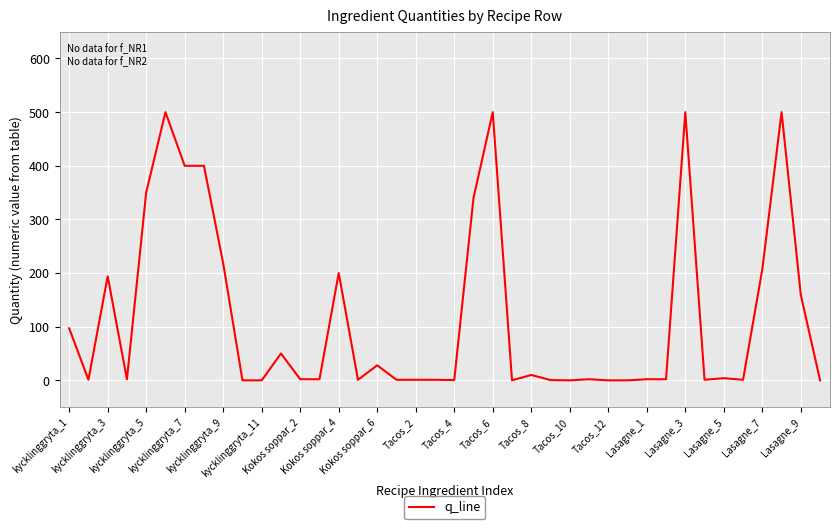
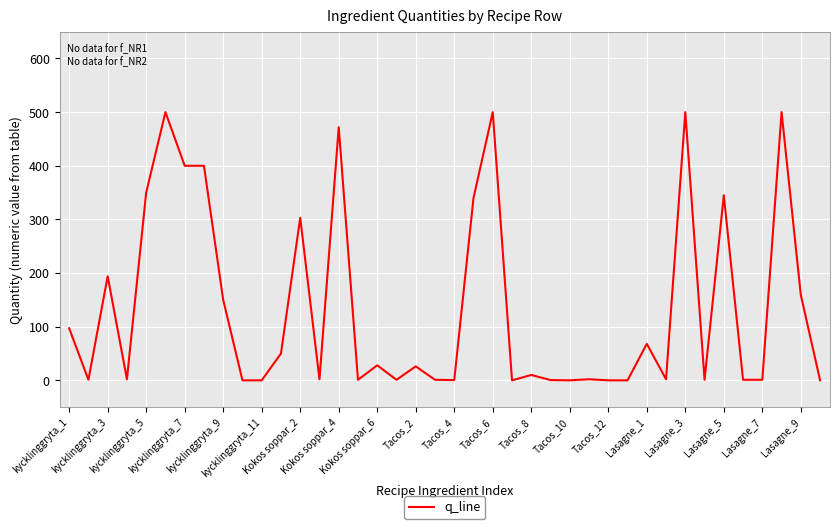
  {
    "kycklinggryta_1": 100,
    "kycklinggryta_3": 190,
    "kycklinggryta_5": 350,
    "kycklinggryta_7": 400,
-   "kycklinggryta_9": 220,
+   "kycklinggryta_9": 150,
    "kycklinggryta_11": 0,
-   "Kokos soppar_2": 0,
-   "Kokos soppar_4": 200,
+   "Kokos soppar_2": 300,
+   "Kokos soppar_4": 470,
    "Kokos soppar_6": 30,
-   "Tacos_2": 0,
+   "Tacos_2": 30,
    "Tacos_4": 0,
    "Tacos_6": 500,
    "Tacos_8": 10,
    "Tacos_10": 0,
    "Tacos_12": 0,
-   "Lasagne_1": 0,
+   "Lasagne_1": 70,
    "Lasagne_3": 500,
-   "Lasagne_5": 0,
-   "Lasagne_7": 210,
+   "Lasagne_5": 350,
+   "Lasagne_7": 0,
    "Lasagne_9": 160
  }
